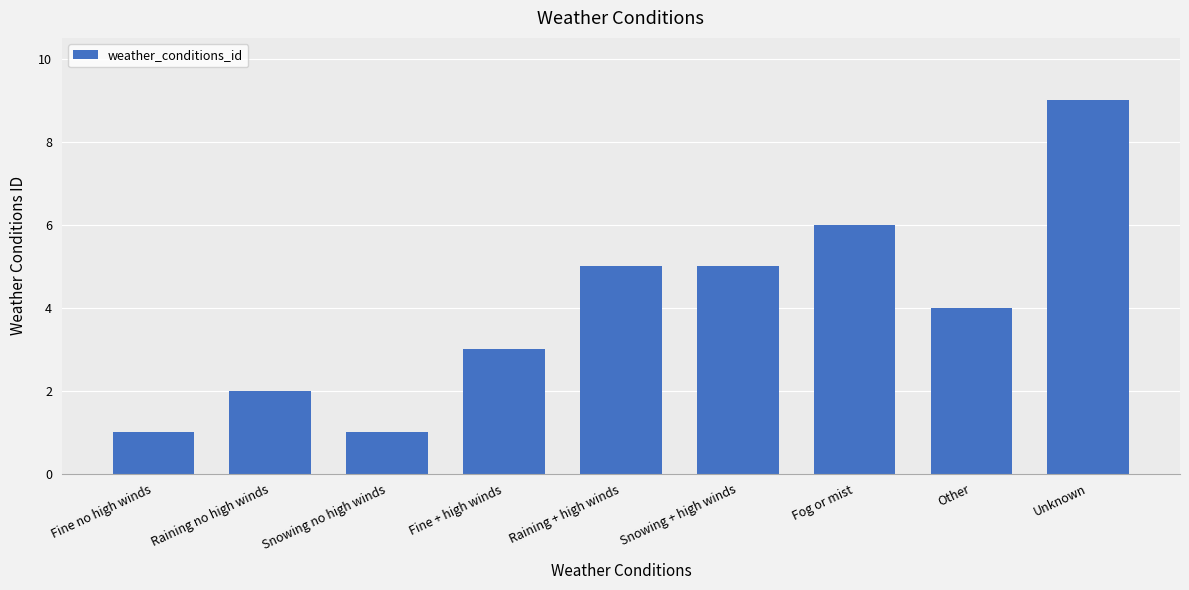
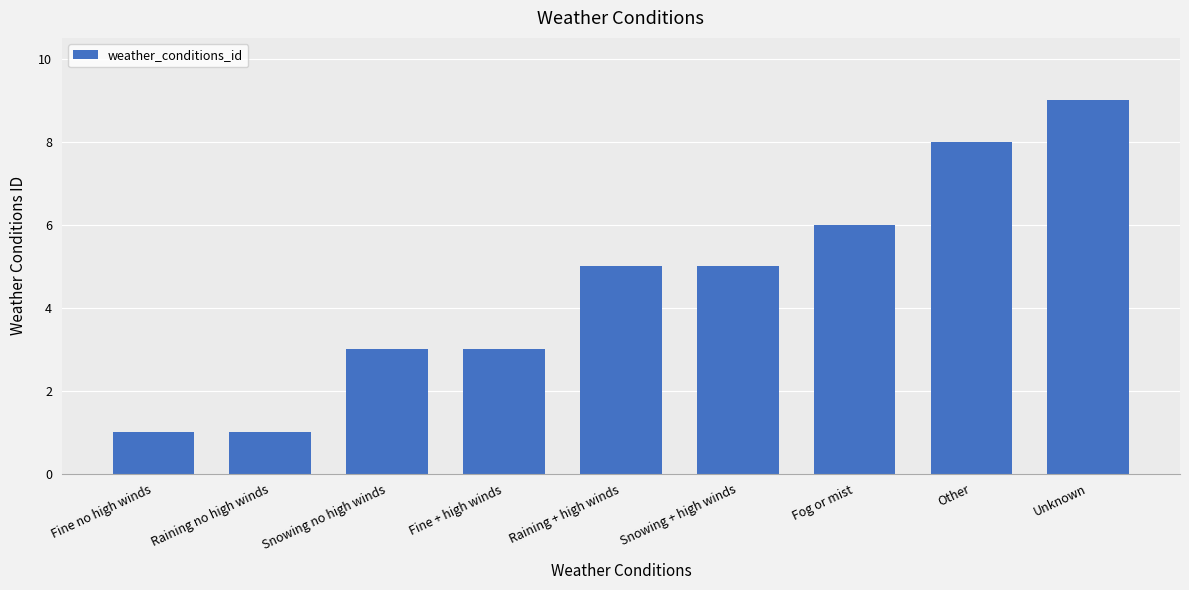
  {
    "Fine no high winds": 1,
-   "Raining no high winds": 2,
-   "Snowing no high winds": 1,
+   "Raining no high winds": 1,
+   "Snowing no high winds": 3,
    "Fine + high winds": 3,
    "Raining + high winds": 5,
    "Snowing + high winds": 5,
    "Fog or mist": 6,
-   "Other": 4,
+   "Other": 8,
    "Unknown": 9
  }
